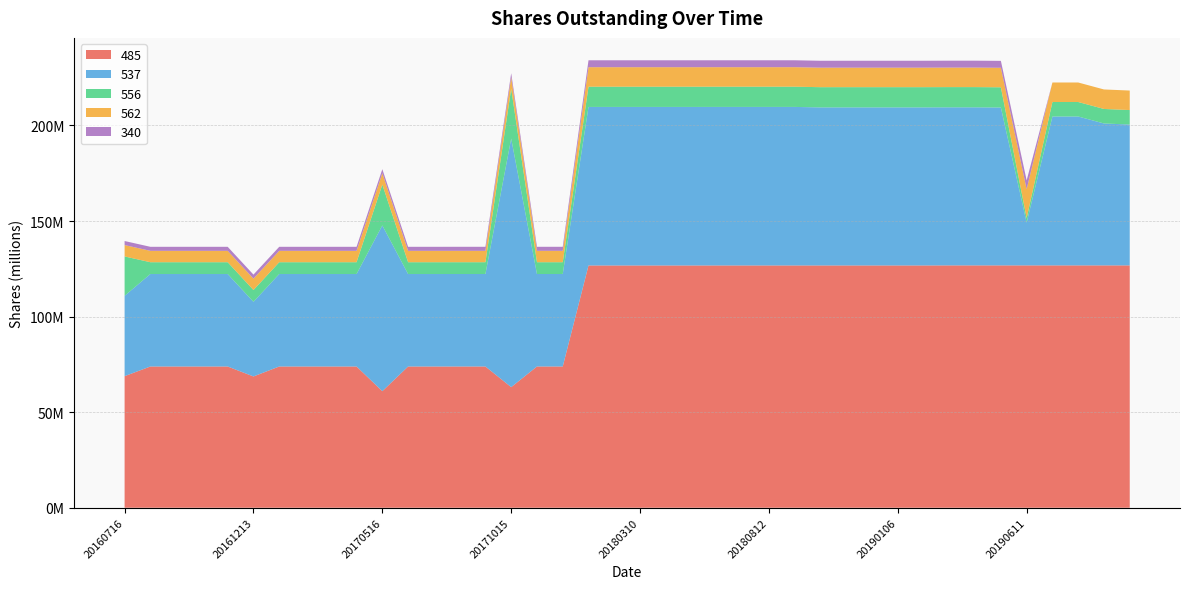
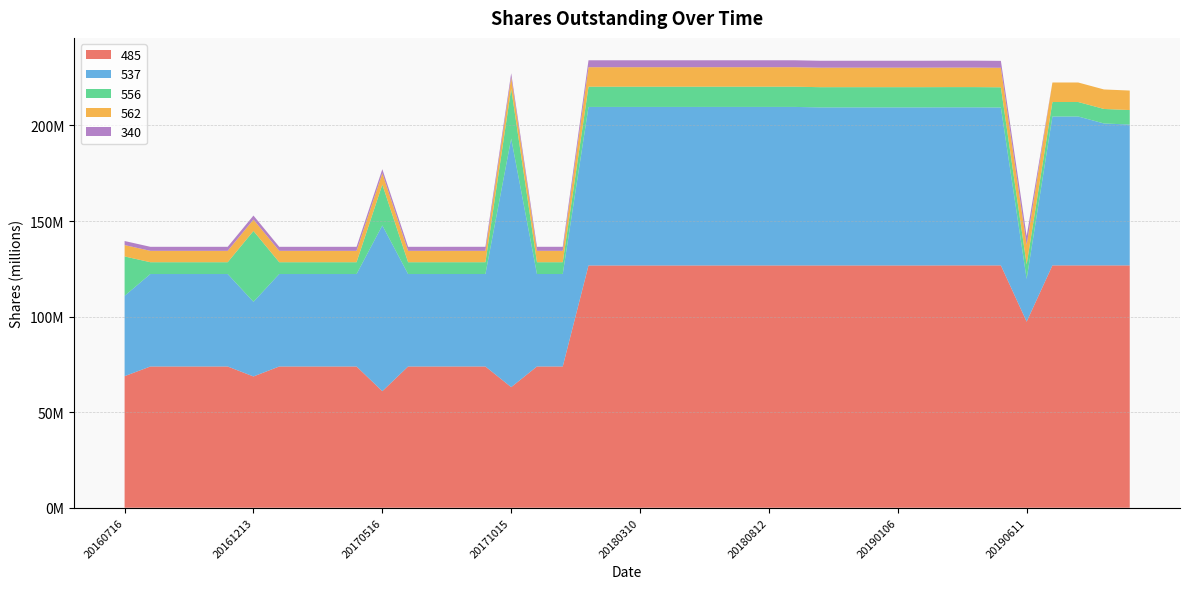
  {
    "485": {
      "20160716": 69000000,
      "20161213": 69000000,
      "20170516": 61000000,
      "20171015": 63000000,
      "20180310": 127000000,
      "20180812": 127000000,
      "20190106": 127000000,
-     "20190611": 127000000
+     "20190611": 97000000
    },
    "537": {
      "20160716": 42000000,
      "20161213": 39000000,
      "20170516": 87000000,
      "20171015": 130000000,
      "20180310": 83000000,
      "20180812": 83000000,
      "20190106": 83000000,
      "20190611": 22000000
    },
    "556": {
      "20160716": 21000000,
-     "20161213": 6000000,
+     "20161213": 37000000,
      "20170516": 21000000,
      "20171015": 26000000,
      "20180310": 11000000,
      "20180812": 11000000,
      "20190106": 11000000,
-     "20190611": 2000000
+     "20190611": 8000000
    },
    "562": {
      "20160716": 6000000,
      "20161213": 6000000,
      "20170516": 6000000,
      "20171015": 6000000,
      "20180310": 10000000,
      "20180812": 10000000,
      "20190106": 10000000,
-     "20190611": 15000000
+     "20190611": 10000000
    },
    "340": {
      "20160716": 2000000,
      "20161213": 2000000,
      "20170516": 2000000,
      "20171015": 2000000,
      "20180310": 4000000,
      "20180812": 4000000,
      "20190106": 4000000,
      "20190611": 5000000
    }
  }
